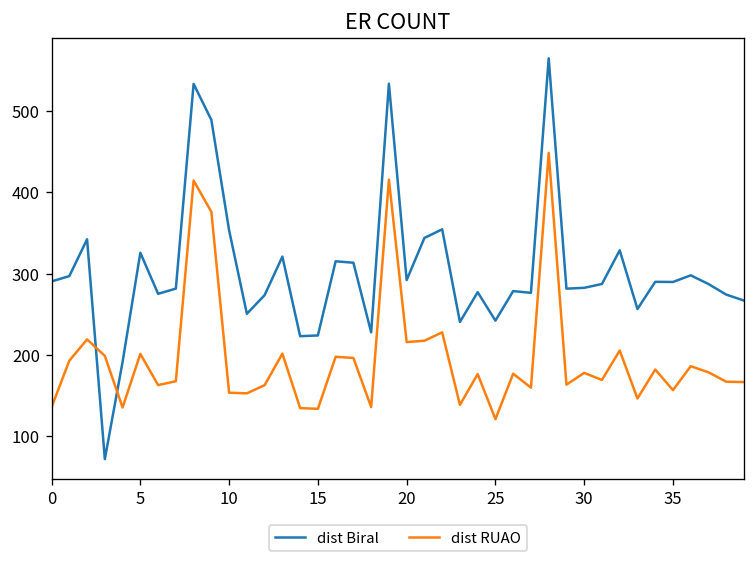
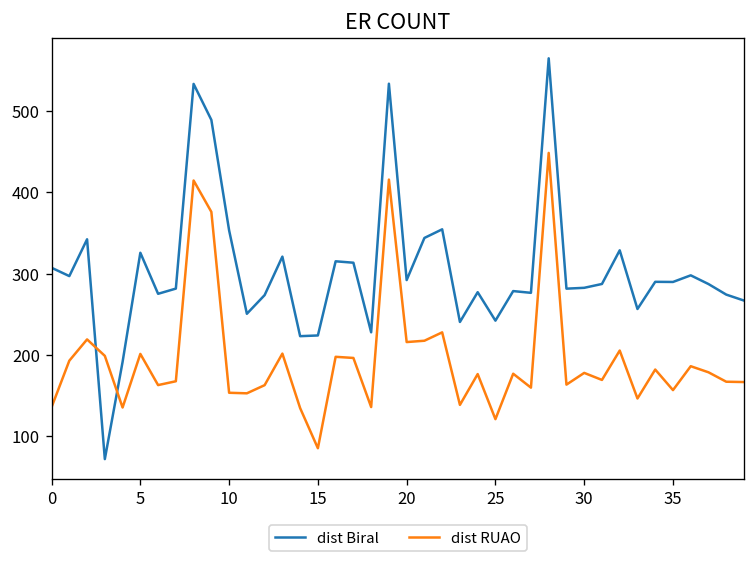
  {
    "dist Biral": {
-     "0": 290,
+     "0": 310,
      "5": 330,
      "10": 350,
      "15": 220,
      "20": 290,
      "25": 240,
      "30": 280,
      "35": 290
    },
    "dist RUAO": {
      "0": 140,
      "5": 200,
      "10": 150,
-     "15": 130,
+     "15": 90,
      "20": 220,
      "25": 120,
      "30": 180,
      "35": 160
    }
  }
